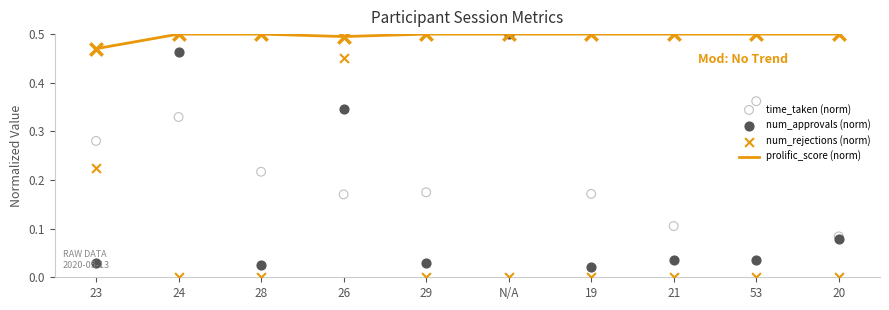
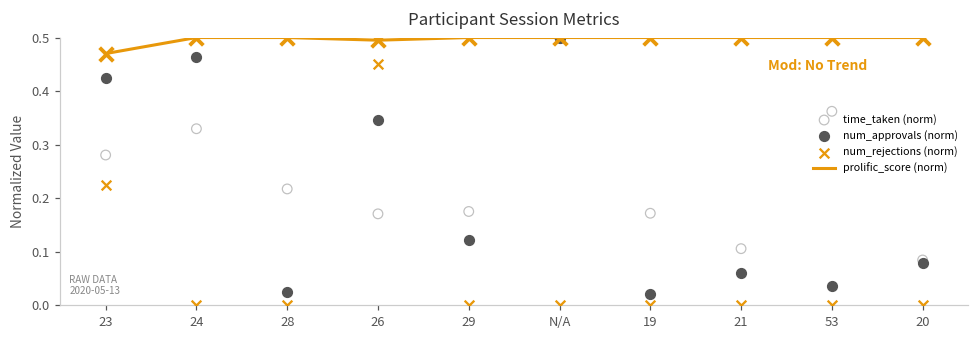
  {
    "num_approvals (norm)": {
-     "23": 0.03,
-     "29": 0.03,
-     "21": 0.04
+     "23": 0.42,
+     "29": 0.12,
+     "21": 0.06
    }
  }
